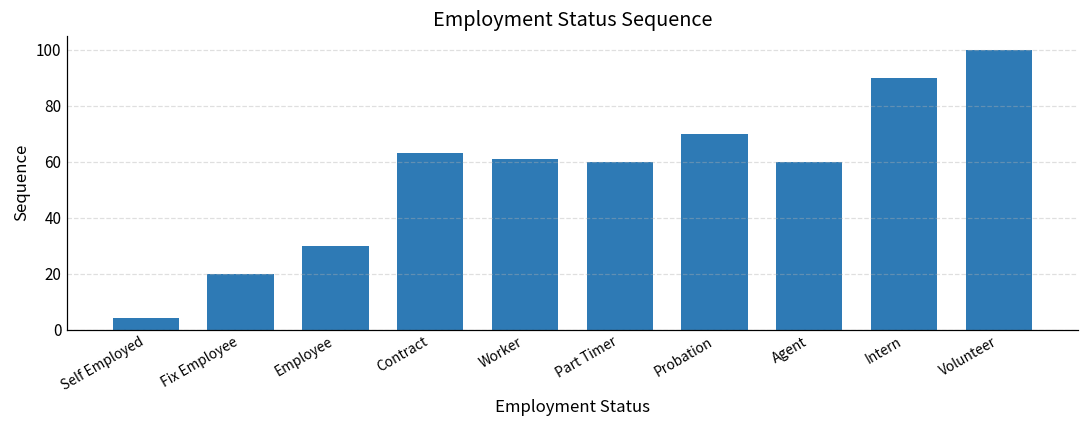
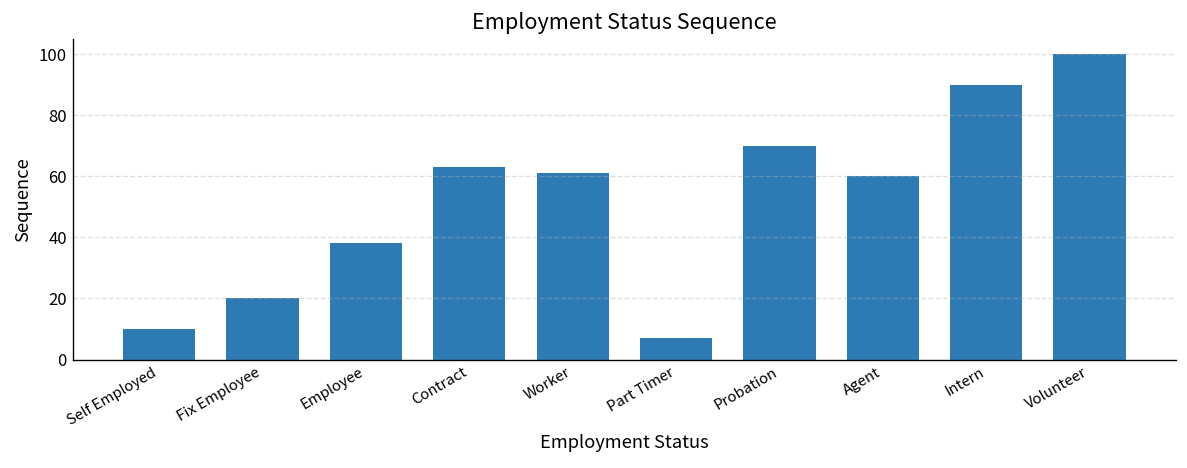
  {
-   "Self Employed": 4,
+   "Self Employed": 10,
    "Fix Employee": 20,
-   "Employee": 30,
+   "Employee": 38,
    "Contract": 63,
    "Worker": 61,
-   "Part Timer": 60,
+   "Part Timer": 7,
    "Probation": 70,
    "Agent": 60,
    "Intern": 90,
    "Volunteer": 100
  }
